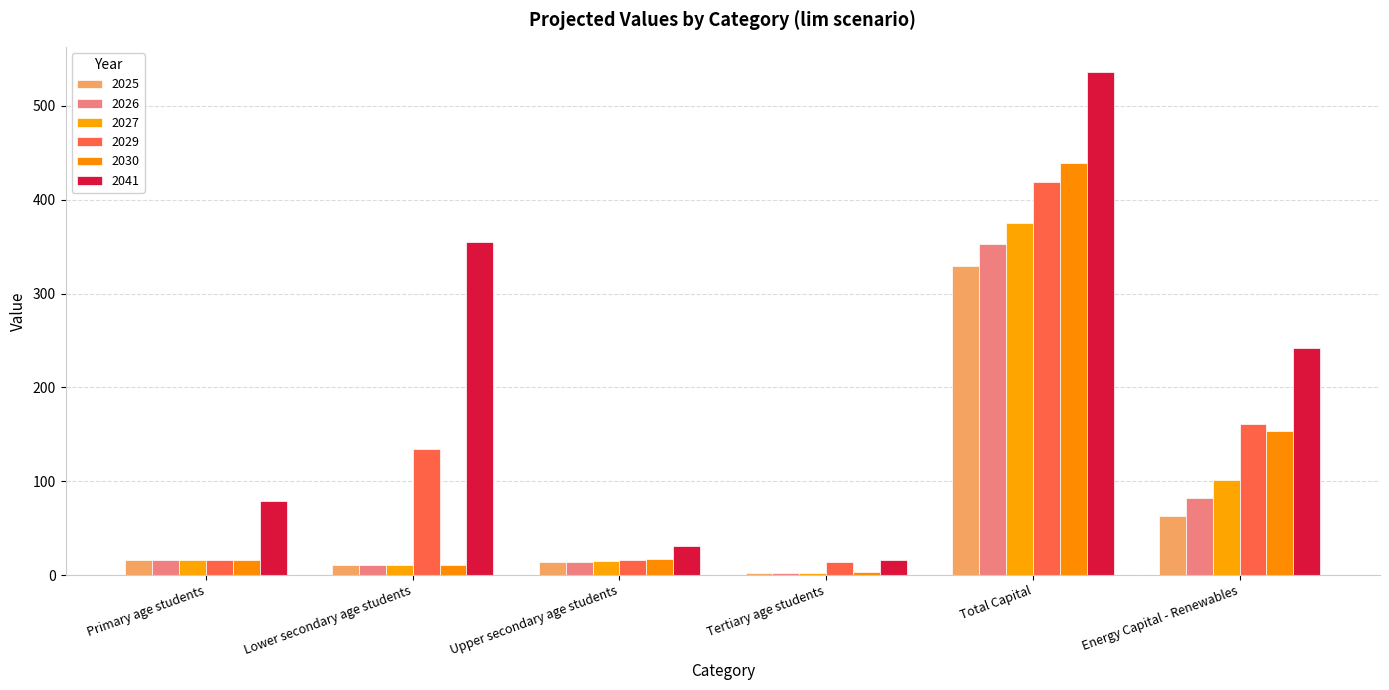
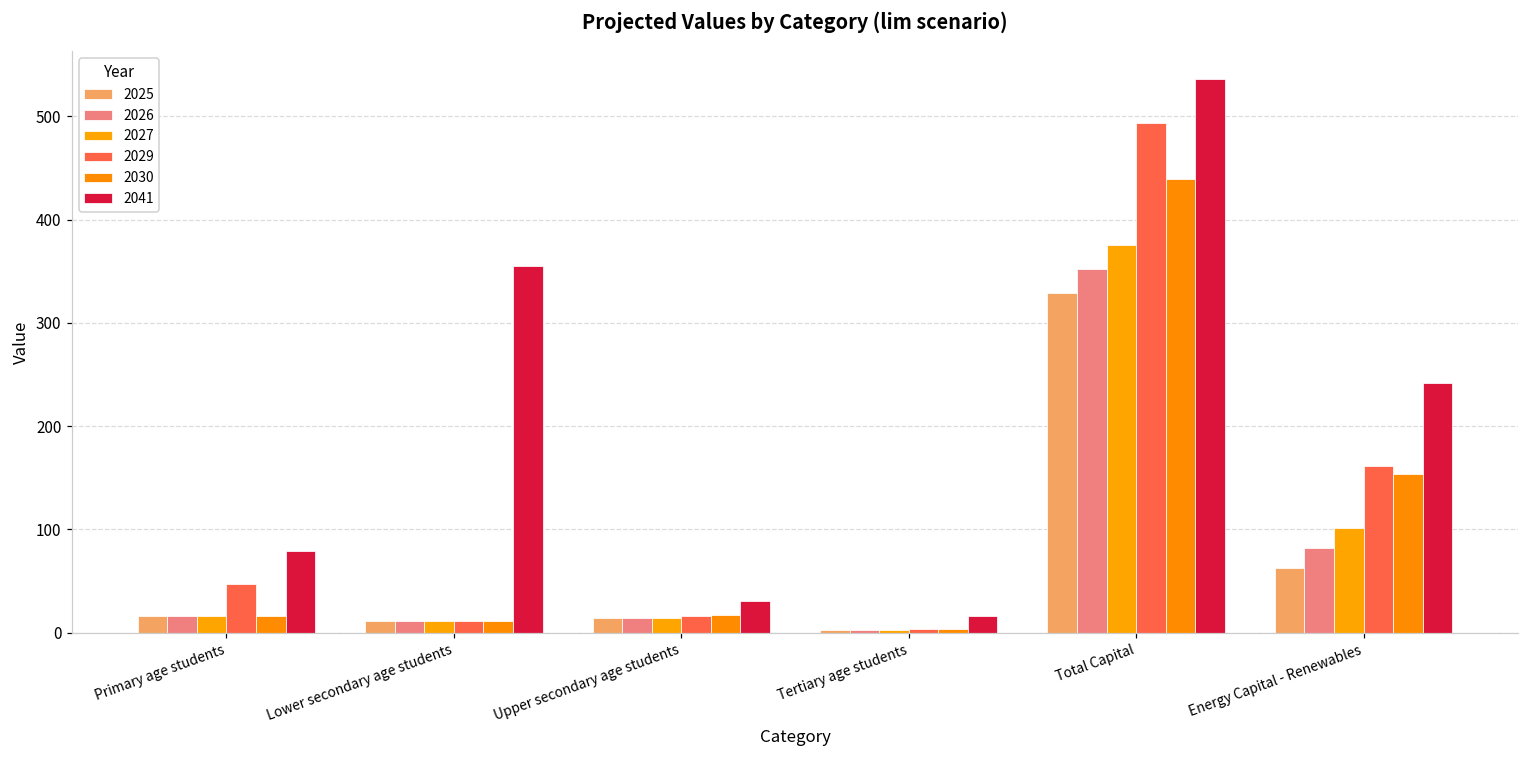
  {
    "2029": {
-     "Primary age students": 20,
-     "Lower secondary age students": 130,
+     "Primary age students": 50,
+     "Lower secondary age students": 10,
      "Upper secondary age students": 20,
-     "Tertiary age students": 10,
-     "Total Capital": 420,
+     "Tertiary age students": 0,
+     "Total Capital": 490,
      "Energy Capital - Renewables": 160
    },
    "2041": {
      "Primary age students": 80,
      "Lower secondary age students": 350,
      "Upper secondary age students": 30,
      "Tertiary age students": 20,
      "Total Capital": 540,
      "Energy Capital - Renewables": 240
    }
  }
